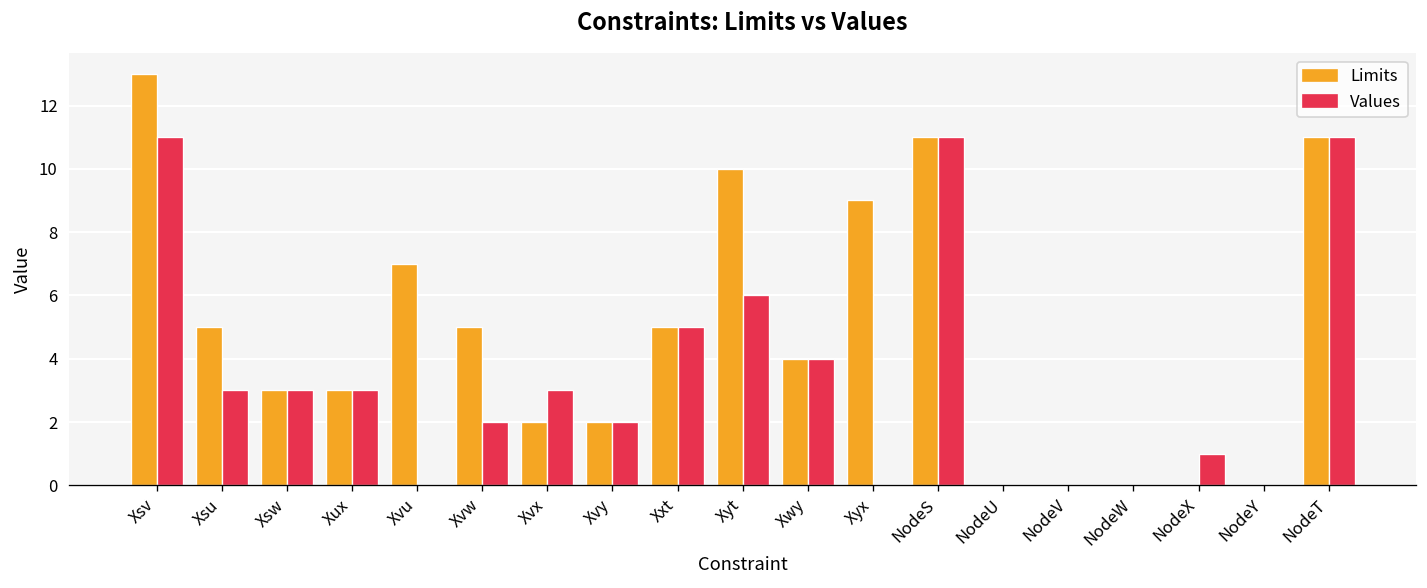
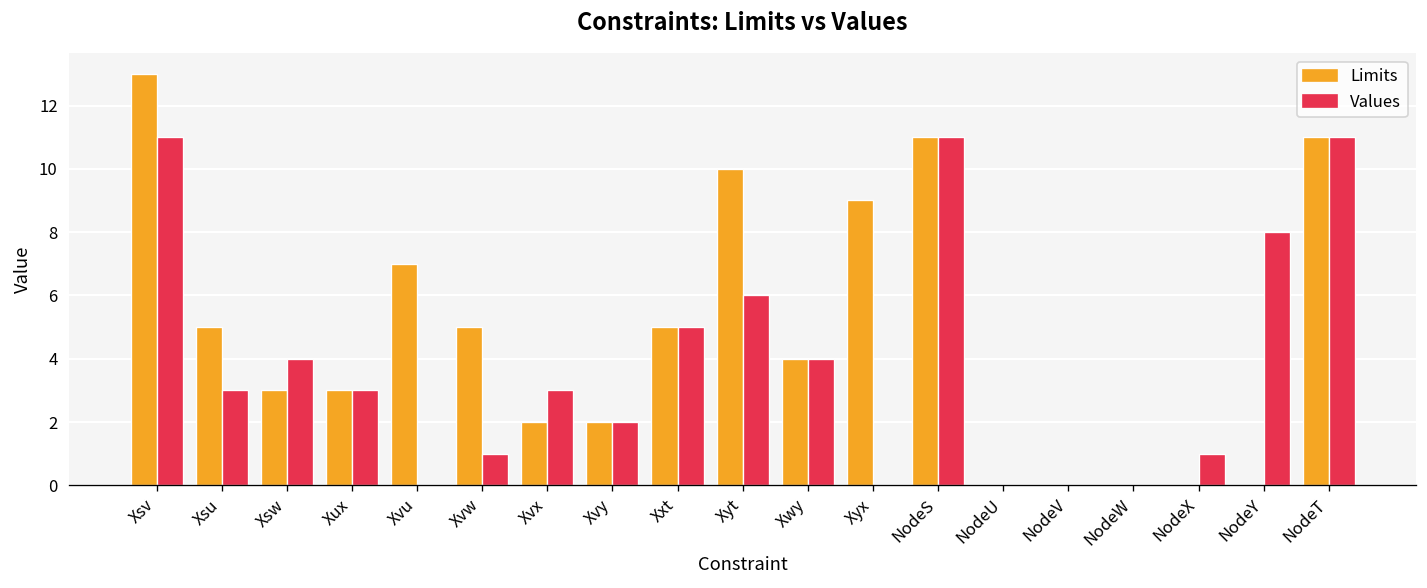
  {
    "Limits": {
      "Xsv": 13,
      "Xsu": 5,
      "Xsw": 3,
      "Xux": 3,
      "Xvu": 7,
      "Xvw": 5,
      "Xvx": 2,
      "Xvy": 2,
      "Xxt": 5,
      "Xyt": 10,
      "Xwy": 4,
      "Xyx": 9,
      "NodeS": 11,
      "NodeU": 0,
      "NodeV": 0,
      "NodeW": 0,
      "NodeX": 0,
      "NodeY": 0,
      "NodeT": 11
    },
    "Values": {
      "Xsv": 11,
      "Xsu": 3,
-     "Xsw": 3,
+     "Xsw": 4,
      "Xux": 3,
      "Xvu": 0,
-     "Xvw": 2,
+     "Xvw": 1,
      "Xvx": 3,
      "Xvy": 2,
      "Xxt": 5,
      "Xyt": 6,
      "Xwy": 4,
      "Xyx": 0,
      "NodeS": 11,
      "NodeU": 0,
      "NodeV": 0,
      "NodeW": 0,
      "NodeX": 1,
-     "NodeY": 0,
+     "NodeY": 8,
      "NodeT": 11
    }
  }
